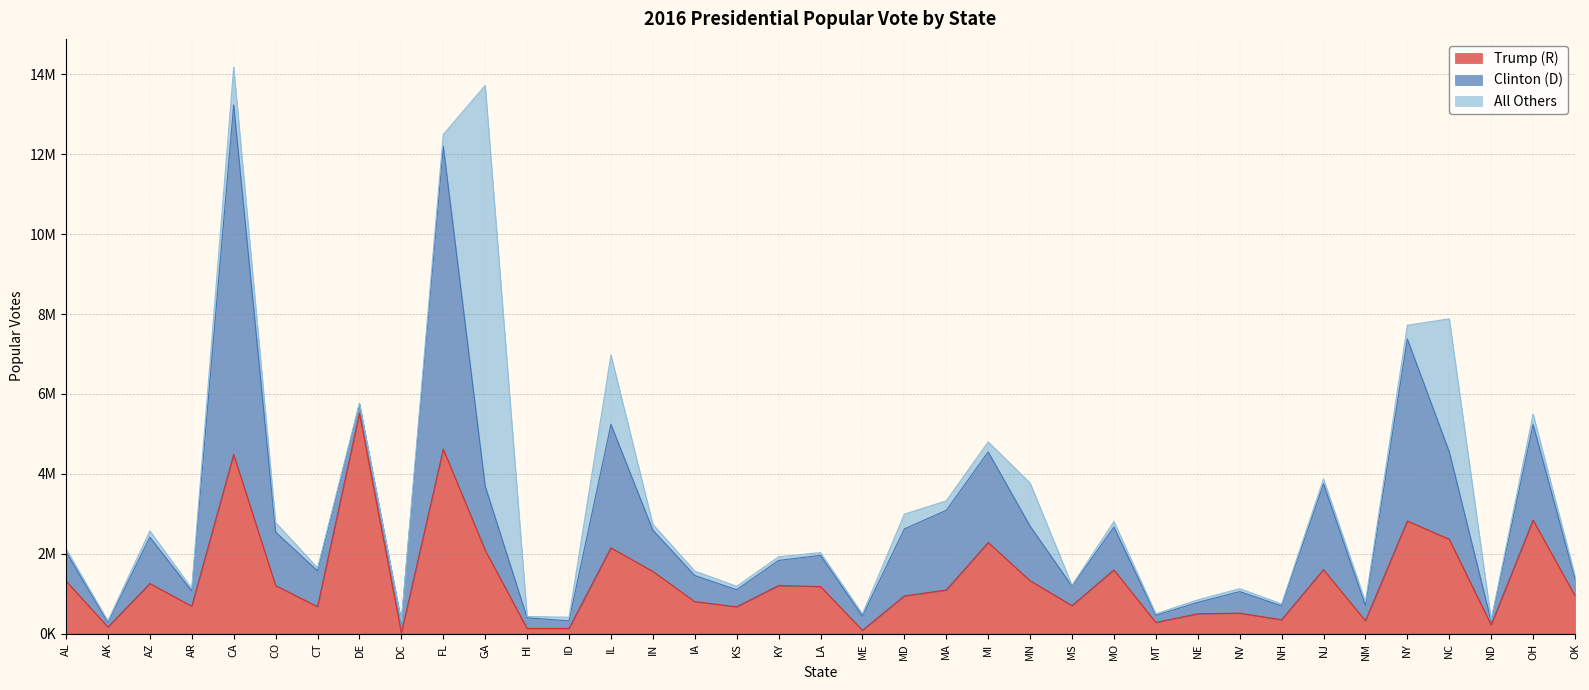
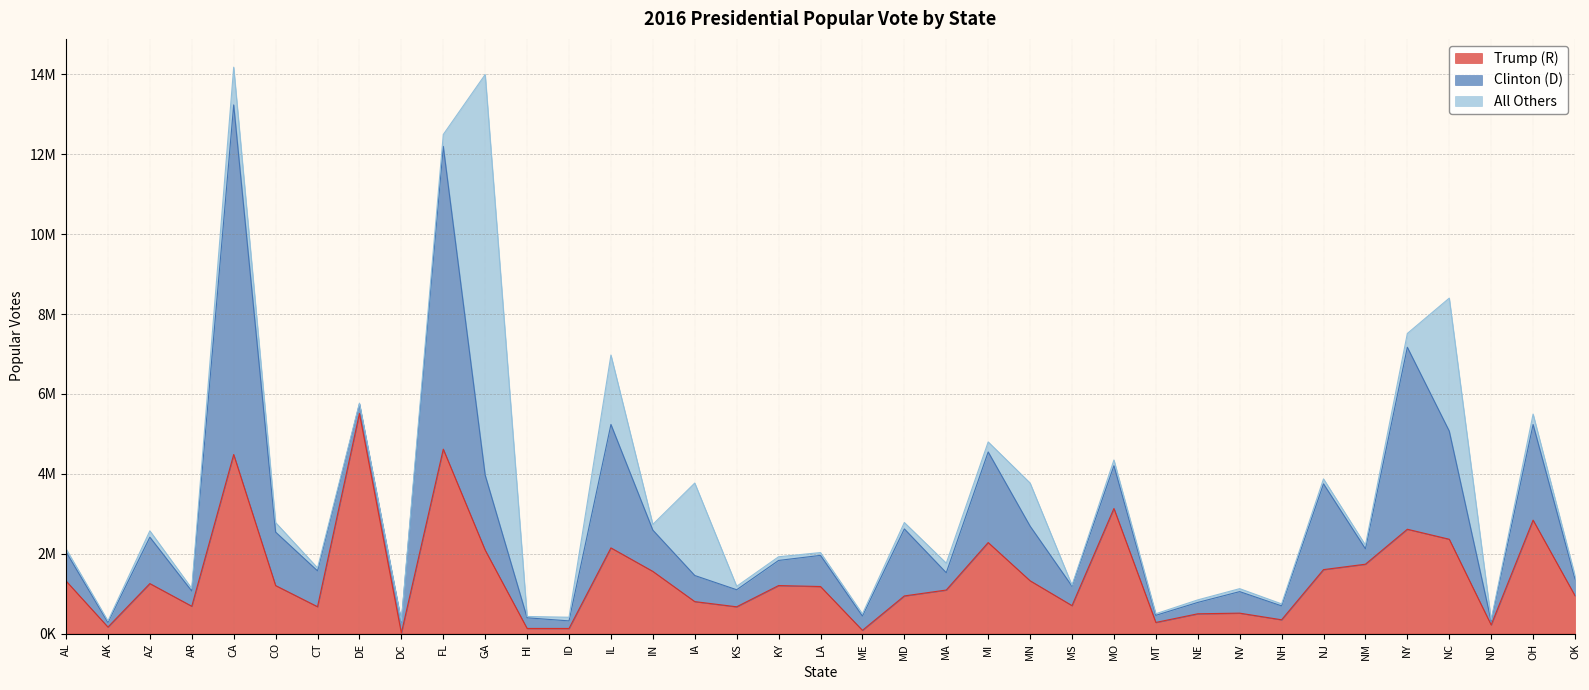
  {
    "Trump (R)": {
      "AL": 1300000,
      "AK": 200000,
      "AZ": 1300000,
      "AR": 700000,
      "CA": 4500000,
      "CO": 1200000,
      "CT": 700000,
      "DE": 5500000,
      "DC": 0,
      "FL": 4600000,
      "GA": 2100000,
      "HI": 100000,
      "ID": 100000,
      "IL": 2100000,
      "IN": 1600000,
      "IA": 800000,
      "KS": 700000,
      "KY": 1200000,
      "LA": 1200000,
      "ME": 100000,
      "MD": 900000,
      "MA": 1100000,
      "MI": 2300000,
      "MN": 1300000,
      "MS": 700000,
-     "MO": 1600000,
+     "MO": 3100000,
      "MT": 300000,
      "NE": 500000,
      "NV": 500000,
      "NH": 300000,
      "NJ": 1600000,
-     "NM": 300000,
-     "NY": 2800000,
+     "NM": 1700000,
+     "NY": 2600000,
      "NC": 2400000,
      "ND": 200000,
      "OH": 2800000,
      "OK": 900000
    },
    "Clinton (D)": {
      "AL": 700000,
      "AZ": 1200000,
      "AR": 400000,
      "CA": 8800000,
      "CO": 1300000,
      "CT": 900000,
      "FL": 7600000,
-     "GA": 1600000,
+     "GA": 1900000,
      "ID": 200000,
      "IL": 3100000,
      "IN": 1000000,
      "IA": 700000,
      "KS": 400000,
      "KY": 600000,
      "LA": 800000,
      "MD": 1700000,
-     "MA": 2000000,
+     "MA": 400000,
      "MI": 2300000,
      "MN": 1400000,
      "MO": 1100000,
      "NV": 500000,
      "NJ": 2100000,
      "NM": 400000,
      "NY": 4600000,
-     "NC": 2200000,
+     "NC": 2700000,
      "OH": 2400000,
      "OK": 400000
    },
    "All Others": {
      "AL": 100000,
      "AZ": 200000,
      "AR": 100000,
      "CA": 900000,
      "CO": 200000,
      "CT": 100000,
      "FL": 300000,
      "GA": 10000000,
      "ID": 100000,
      "IL": 1700000,
      "IN": 100000,
-     "IA": 100000,
+     "IA": 2300000,
      "KS": 100000,
      "KY": 100000,
      "LA": 100000,
-     "MD": 400000,
+     "MD": 200000,
      "MA": 200000,
      "MI": 300000,
      "MN": 1100000,
      "MO": 100000,
      "NV": 100000,
      "NJ": 100000,
      "NM": 100000,
      "NY": 300000,
      "NC": 3300000,
      "OH": 300000,
      "OK": 100000
    }
  }
